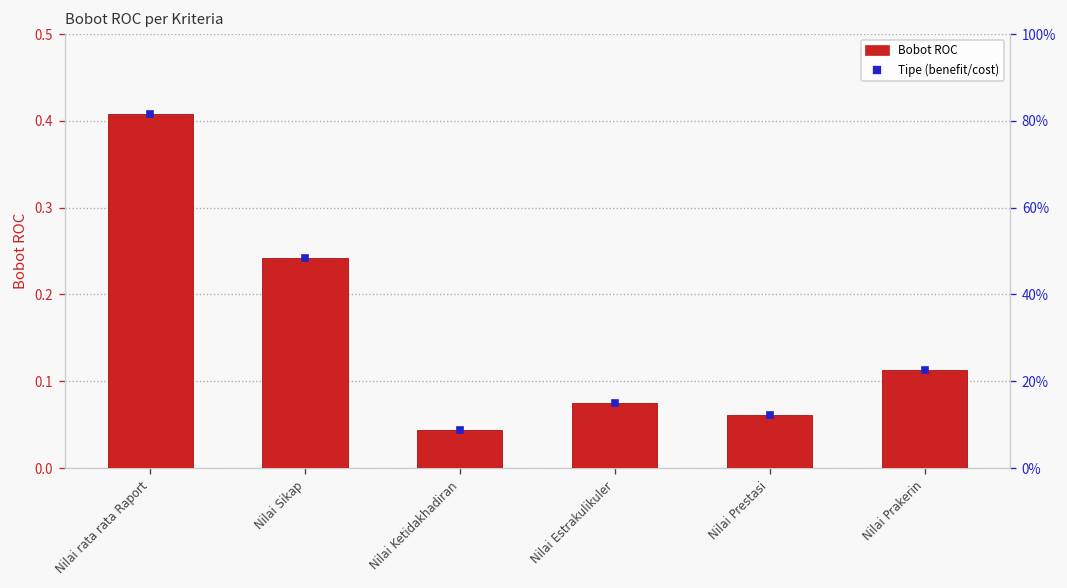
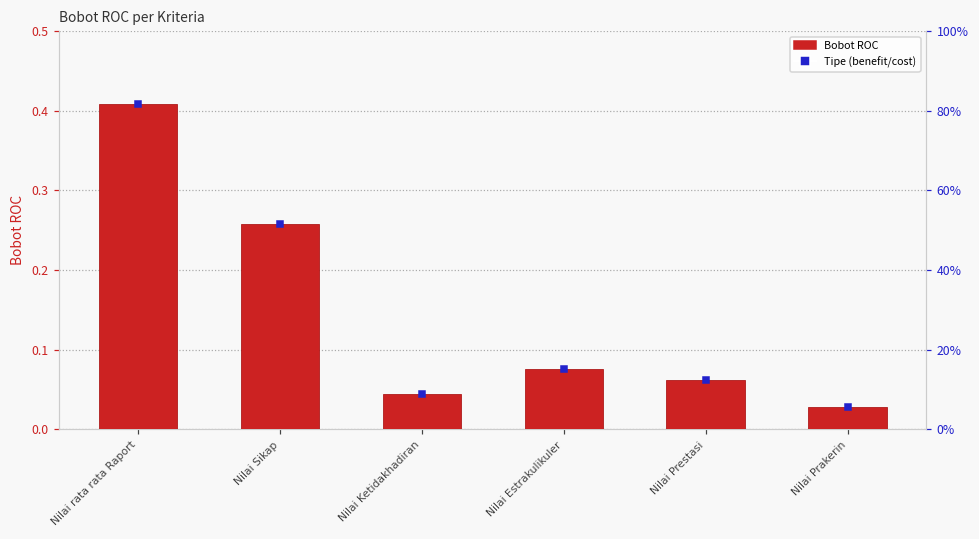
  {
    "Bobot ROC": {
      "Nilai rata rata Raport": 0.41,
-     "Nilai Sikap": 0.24,
+     "Nilai Sikap": 0.26,
      "Nilai Ketidakhadiran": 0.04,
      "Nilai Estrakulikuler": 0.08,
      "Nilai Prestasi": 0.06,
-     "Nilai Prakerin": 0.11
+     "Nilai Prakerin": 0.03
    }
  }
